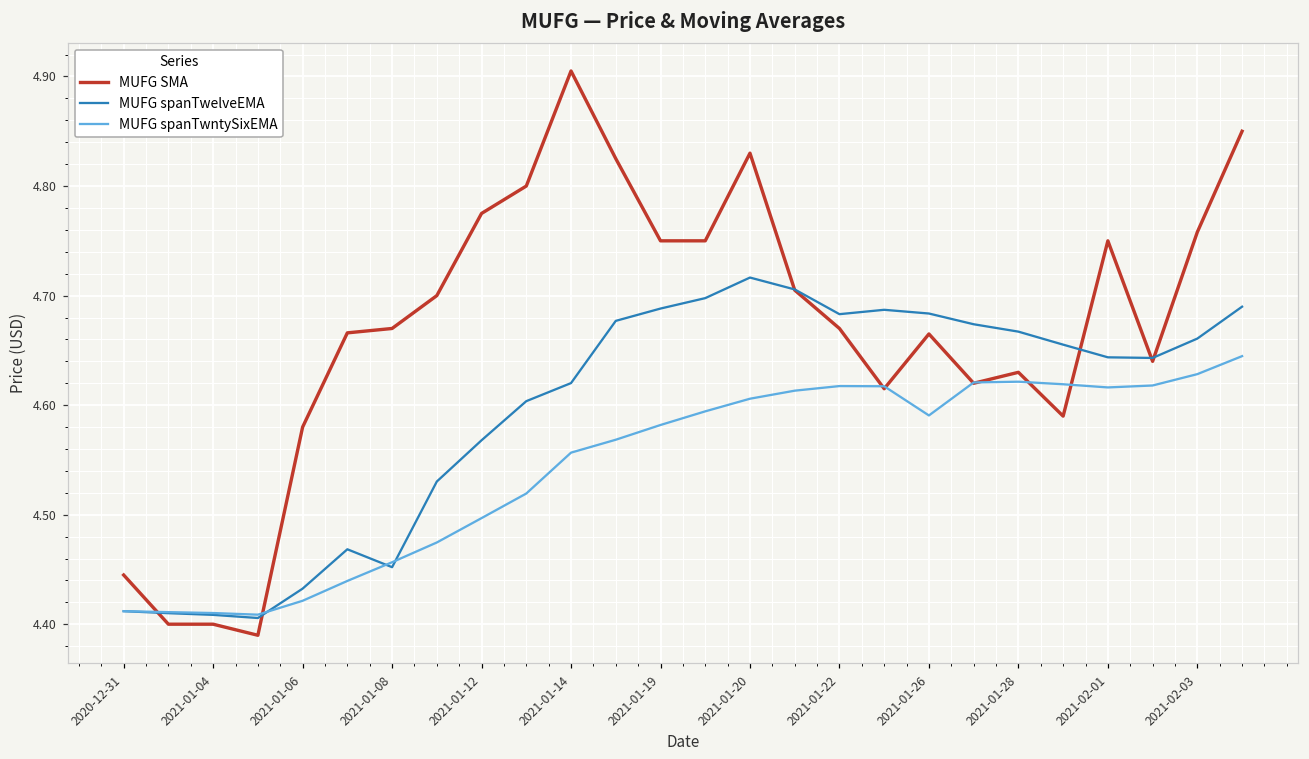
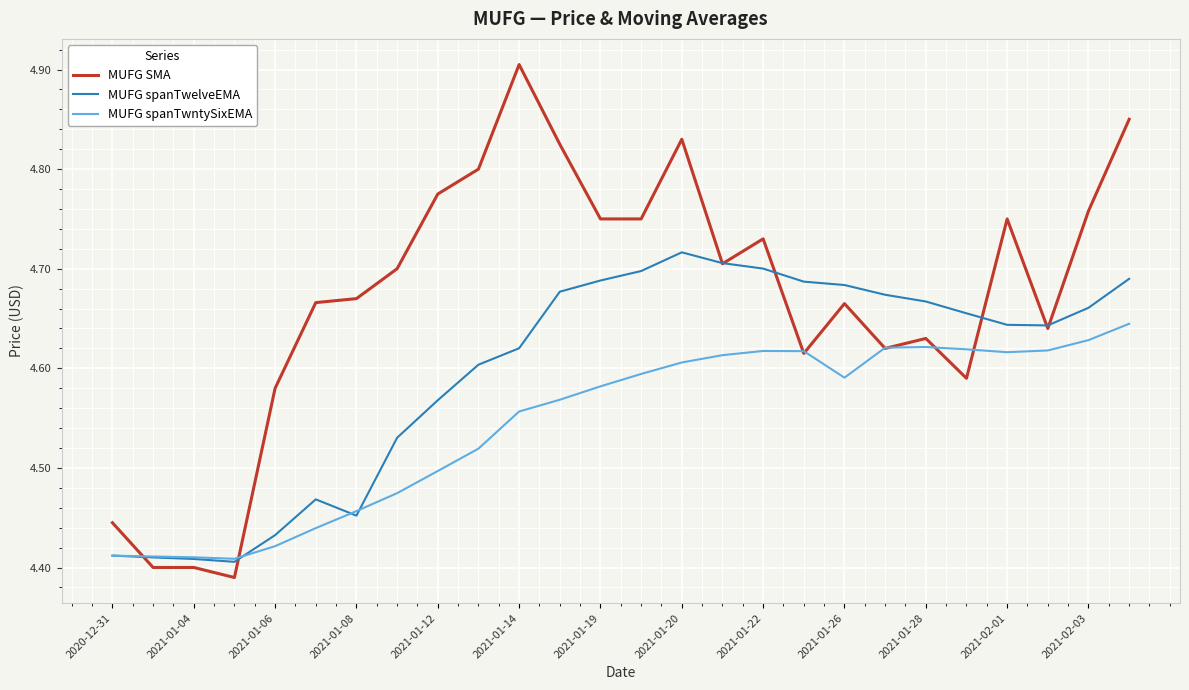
  {
    "MUFG SMA": {
      "2020-12-31": 4.45,
      "2021-01-06": 4.58,
      "2021-01-08": 4.67,
      "2021-01-12": 4.78,
      "2021-01-14": 4.91,
      "2021-01-20": 4.83,
-     "2021-01-22": 4.67,
+     "2021-01-22": 4.73,
      "2021-01-26": 4.67,
      "2021-01-28": 4.63,
      "2021-02-01": 4.75,
      "2021-02-03": 4.76
    },
    "MUFG spanTwelveEMA": {
      "2021-01-06": 4.43,
      "2021-01-08": 4.45,
      "2021-01-12": 4.57,
      "2021-01-14": 4.62,
      "2021-01-20": 4.72,
-     "2021-01-22": 4.68,
+     "2021-01-22": 4.70,
      "2021-01-26": 4.68,
      "2021-01-28": 4.67,
      "2021-02-01": 4.64,
      "2021-02-03": 4.66
    },
    "MUFG spanTwntySixEMA": {
      "2021-01-06": 4.42,
      "2021-01-08": 4.46,
      "2021-01-12": 4.50,
      "2021-01-14": 4.56,
      "2021-01-20": 4.61,
      "2021-01-22": 4.62,
      "2021-01-26": 4.59,
      "2021-01-28": 4.62,
      "2021-02-01": 4.62,
      "2021-02-03": 4.63
    }
  }
